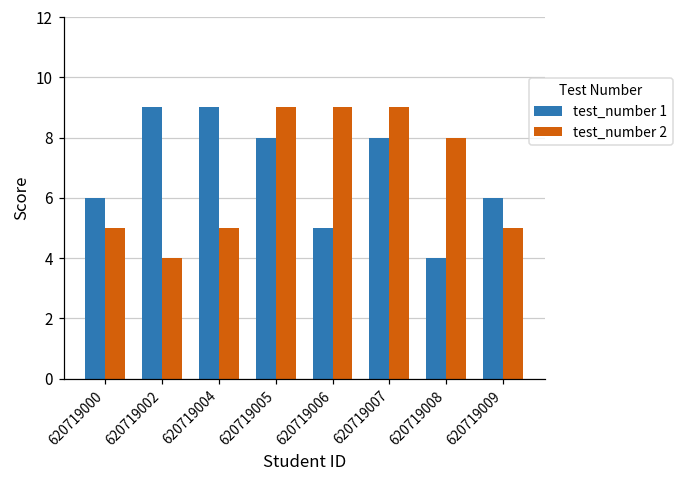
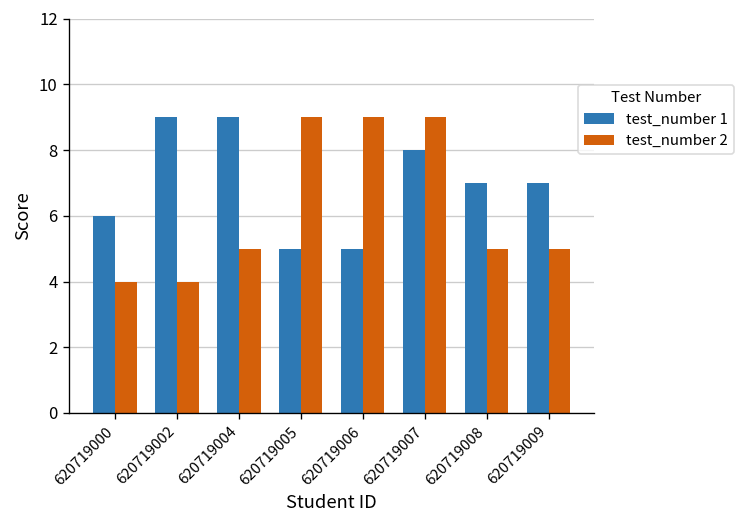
  {
    "test_number 1": {
      "620719000": 6,
      "620719002": 9,
      "620719004": 9,
-     "620719005": 8,
+     "620719005": 5,
      "620719006": 5,
      "620719007": 8,
-     "620719008": 4,
-     "620719009": 6
+     "620719008": 7,
+     "620719009": 7
    },
    "test_number 2": {
-     "620719000": 5,
+     "620719000": 4,
      "620719002": 4,
      "620719004": 5,
      "620719005": 9,
      "620719006": 9,
      "620719007": 9,
-     "620719008": 8,
+     "620719008": 5,
      "620719009": 5
    }
  }
